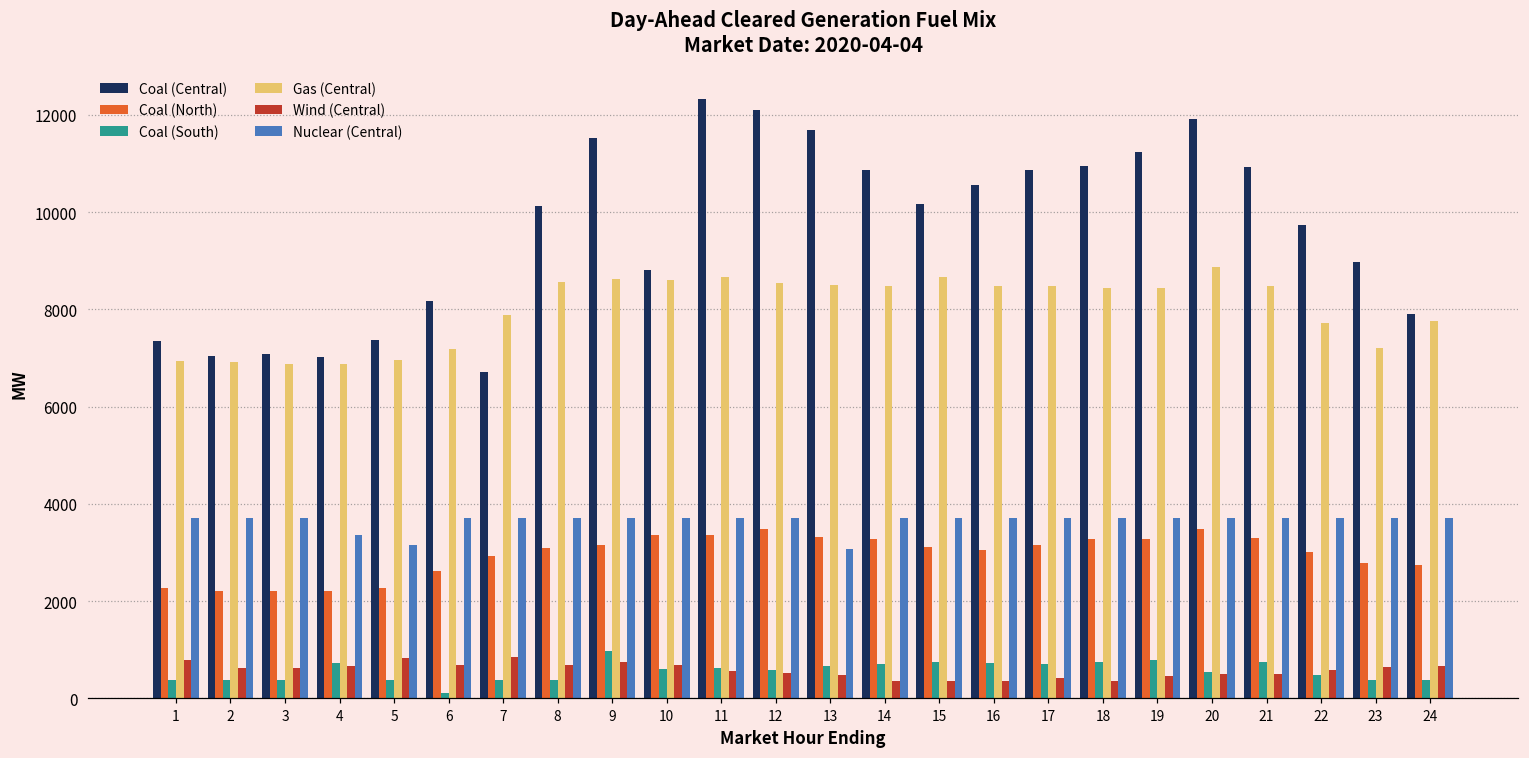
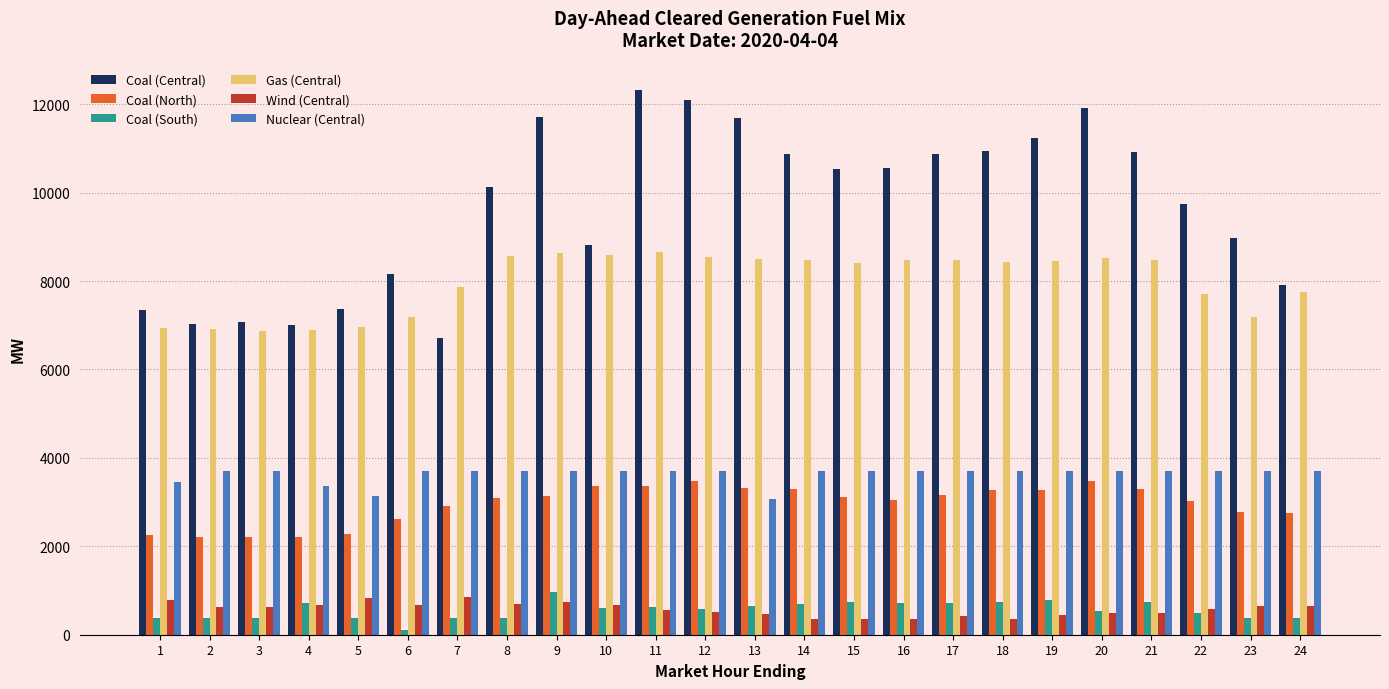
  {
    "Coal (Central)": {
      "1": 7300,
      "2": 7000,
      "3": 7100,
      "4": 7000,
      "5": 7400,
      "6": 8200,
      "7": 6700,
      "8": 10100,
-     "9": 11500,
+     "9": 11700,
      "10": 8800,
      "11": 12300,
      "12": 12100,
      "13": 11700,
      "14": 10900,
-     "15": 10200,
+     "15": 10500,
      "16": 10500,
      "17": 10900,
      "18": 10900,
      "19": 11200,
      "20": 11900,
      "21": 10900,
      "22": 9700,
      "23": 9000,
      "24": 7900
    },
    "Coal (South)": {
      "1": 400,
      "2": 400,
      "3": 400,
      "4": 700,
      "5": 400,
      "6": 100,
      "7": 400,
      "8": 400,
      "9": 1000,
      "10": 600,
      "11": 600,
      "12": 600,
      "13": 700,
      "14": 700,
      "15": 700,
      "16": 700,
      "17": 700,
      "18": 800,
      "19": 800,
      "20": 500,
      "21": 700,
      "22": 500,
      "23": 400,
      "24": 400
    },
    "Gas (Central)": {
      "1": 6900,
      "2": 6900,
      "3": 6900,
      "4": 6900,
      "5": 7000,
      "6": 7200,
      "7": 7900,
      "8": 8600,
      "9": 8600,
      "10": 8600,
      "11": 8700,
      "12": 8500,
      "13": 8500,
      "14": 8500,
-     "15": 8700,
+     "15": 8400,
      "16": 8500,
      "17": 8500,
      "18": 8400,
      "19": 8400,
-     "20": 8900,
+     "20": 8500,
      "21": 8500,
      "22": 7700,
      "23": 7200,
      "24": 7700
    },
    "Nuclear (Central)": {
-     "1": 3700,
+     "1": 3400,
      "2": 3700,
      "3": 3700,
      "4": 3400,
      "5": 3100,
      "6": 3700,
      "7": 3700,
      "8": 3700,
      "9": 3700,
      "10": 3700,
      "11": 3700,
      "12": 3700,
      "13": 3100,
      "14": 3700,
      "15": 3700,
      "16": 3700,
      "17": 3700,
      "18": 3700,
      "19": 3700,
      "20": 3700,
      "21": 3700,
      "22": 3700,
      "23": 3700,
      "24": 3700
    }
  }
